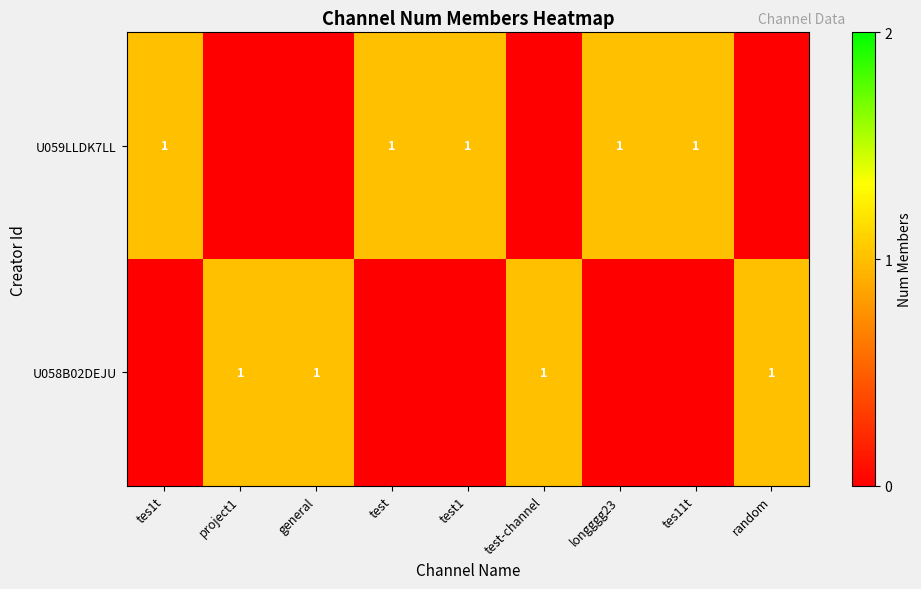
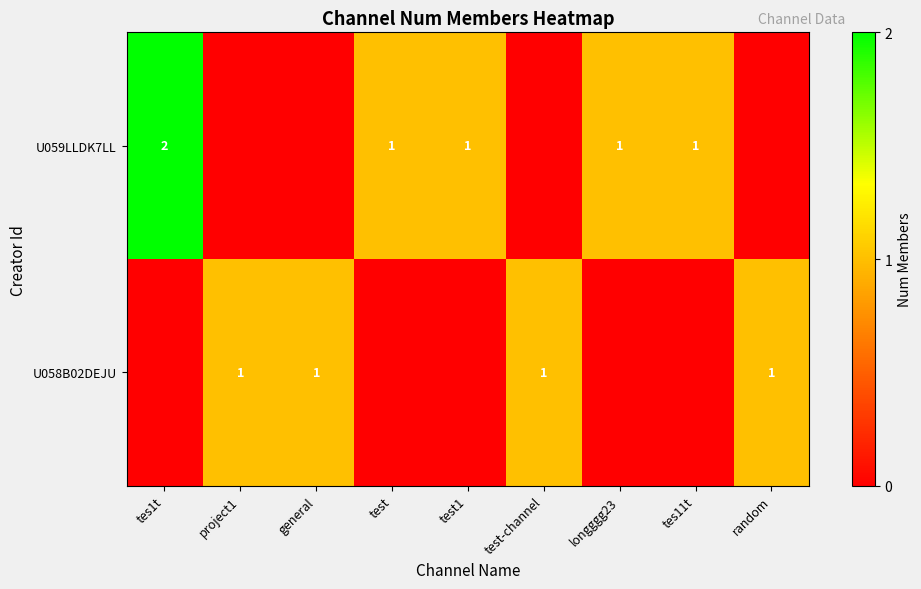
  {
    "U059LLDK7LL": {
-     "tes1t": 1,
+     "tes1t": 2,
      "test": 1,
      "test1": 1,
      "longggg23": 1,
      "tes11t": 1
    },
    "U058B02DEJU": {
      "project1": 1,
      "general": 1,
      "test-channel": 1,
      "random": 1
    }
  }
